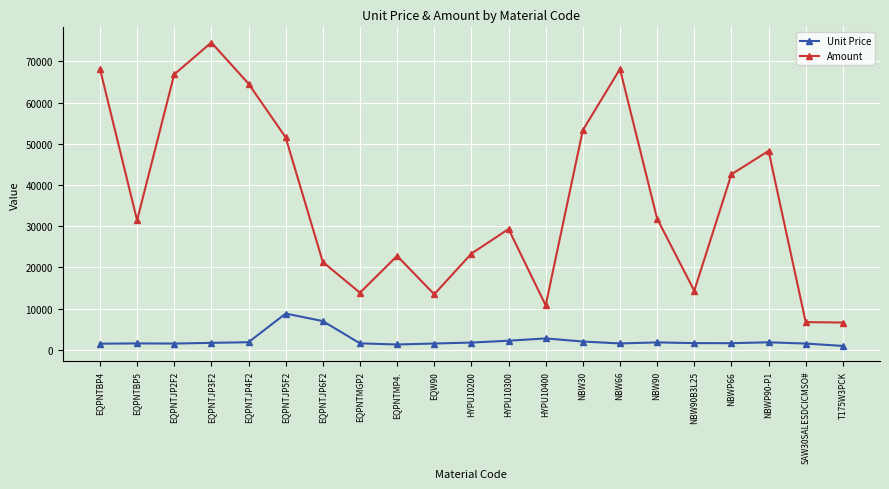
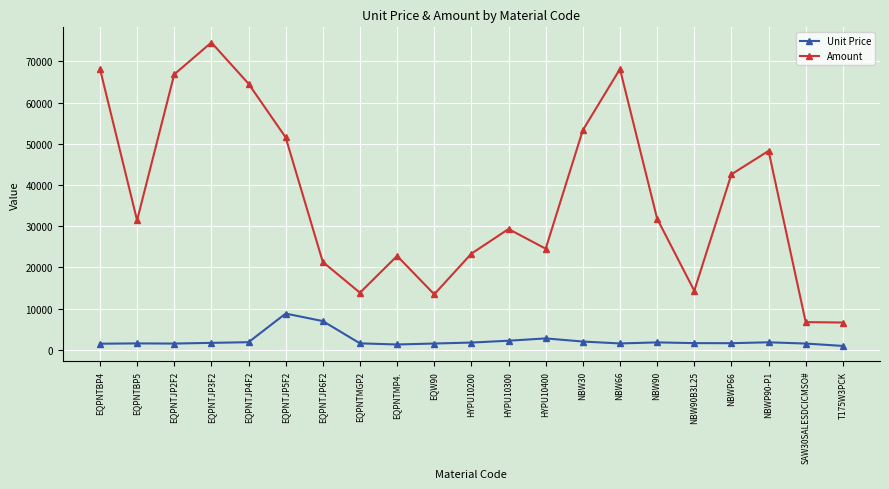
  {
    "Unit Price": {
      "EQPNTBP4": 1000,
      "EQPNTBP5": 2000,
      "EQPNTJP2F2": 1000,
      "EQPNTJP3F2": 2000,
      "EQPNTJP4F2": 2000,
      "EQPNTJP5F2": 9000,
      "EQPNTJP6F2": 7000,
      "EQPNTMGP2": 2000,
      "EQPNTMP4.": 1000,
      "EQW90": 2000,
      "HYPU10200": 2000,
      "HYPU10300": 2000,
      "HYPU10400": 3000,
      "NBW30": 2000,
      "NBW66": 2000,
      "NBW90": 2000,
      "NBW90B3L25": 2000,
      "NBWP66": 2000,
      "NBWP90-P1": 2000,
      "SAW30SALESDCICMSO#": 2000,
      "T175W3PCK": 1000
    },
    "Amount": {
      "EQPNTBP4": 68000,
      "EQPNTBP5": 31000,
      "EQPNTJP2F2": 67000,
      "EQPNTJP3F2": 75000,
      "EQPNTJP4F2": 65000,
      "EQPNTJP5F2": 52000,
      "EQPNTJP6F2": 21000,
      "EQPNTMGP2": 14000,
      "EQPNTMP4.": 23000,
      "EQW90": 13000,
      "HYPU10200": 23000,
      "HYPU10300": 29000,
-     "HYPU10400": 11000,
+     "HYPU10400": 25000,
      "NBW30": 53000,
      "NBW66": 68000,
      "NBW90": 32000,
      "NBW90B3L25": 14000,
      "NBWP66": 43000,
      "NBWP90-P1": 48000,
      "SAW30SALESDCICMSO#": 7000,
      "T175W3PCK": 7000
    }
  }
